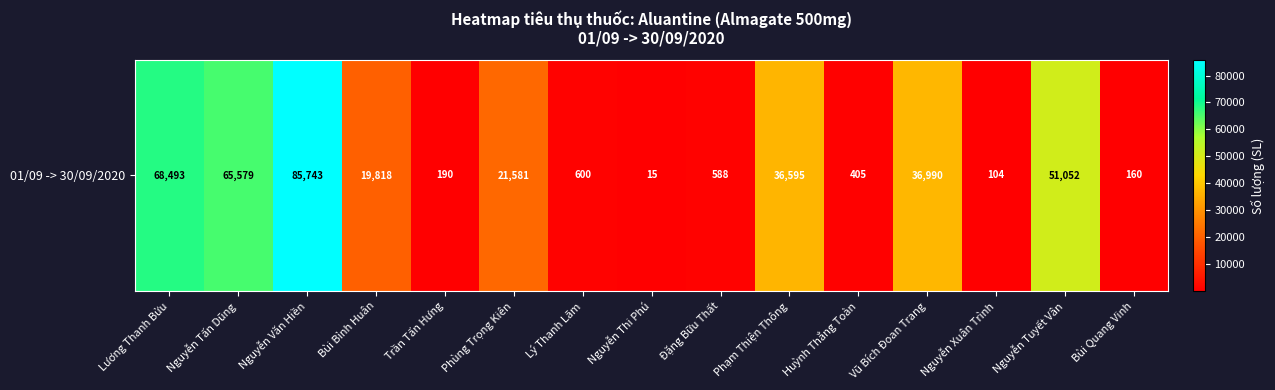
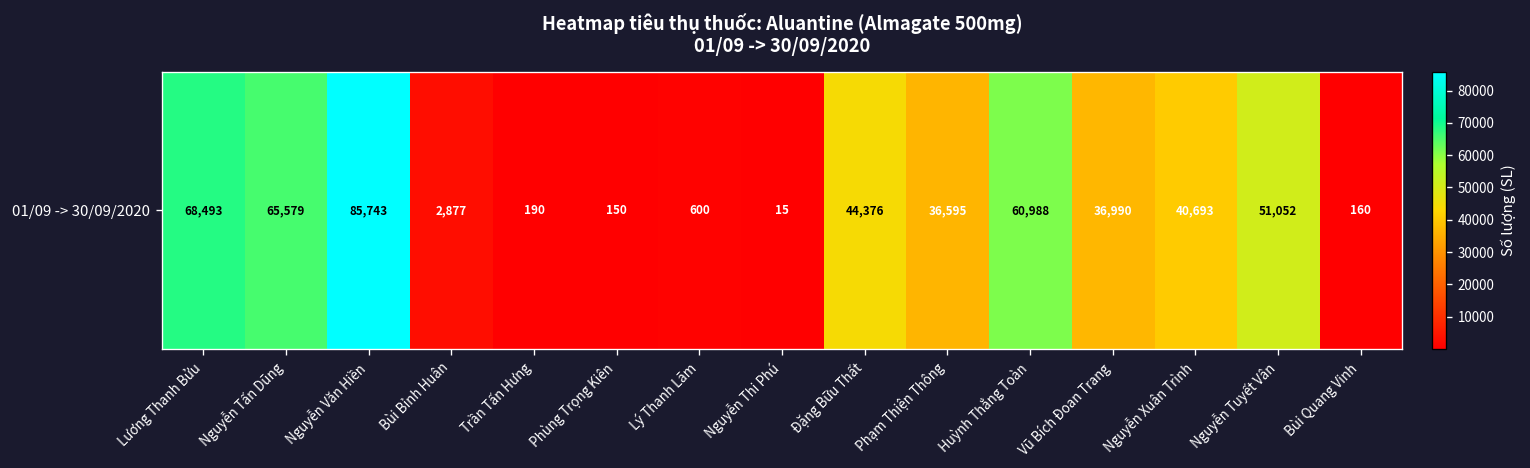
  {
    "01/09 -> 30/09/2020": {
      "Lương Thanh Bửu": "68,493",
      "Nguyễn Tấn Dũng": "65,579",
      "Nguyễn Văn Hiền": "85,743",
-     "Bùi Bỉnh Huân": "19,818",
+     "Bùi Bỉnh Huân": "2,877",
      "Trần Tấn Hưng": "190",
-     "Phùng Trọng Kiên": "21,581",
+     "Phùng Trọng Kiên": "150",
      "Lý Thanh Lãm": "600",
      "Nguyễn Thi Phú": "15",
-     "Đặng Bữu Thất": "588",
+     "Đặng Bữu Thất": "44,376",
      "Phạm Thiện Thông": "36,595",
-     "Huỳnh Thắng Toàn": "405",
+     "Huỳnh Thắng Toàn": "60,988",
      "Vũ Bích Đoan Trang": "36,990",
-     "Nguyễn Xuân Trình": "104",
+     "Nguyễn Xuân Trình": "40,693",
      "Nguyễn Tuyết Vân": "51,052",
      "Bùi Quang Vinh": "160"
    }
  }
